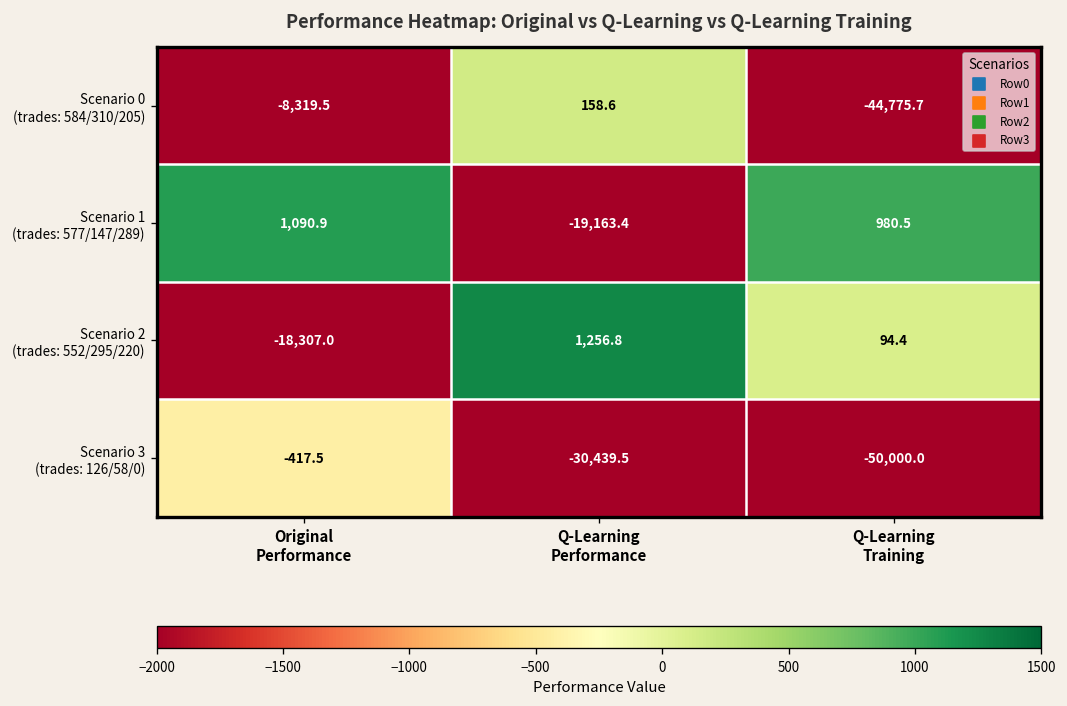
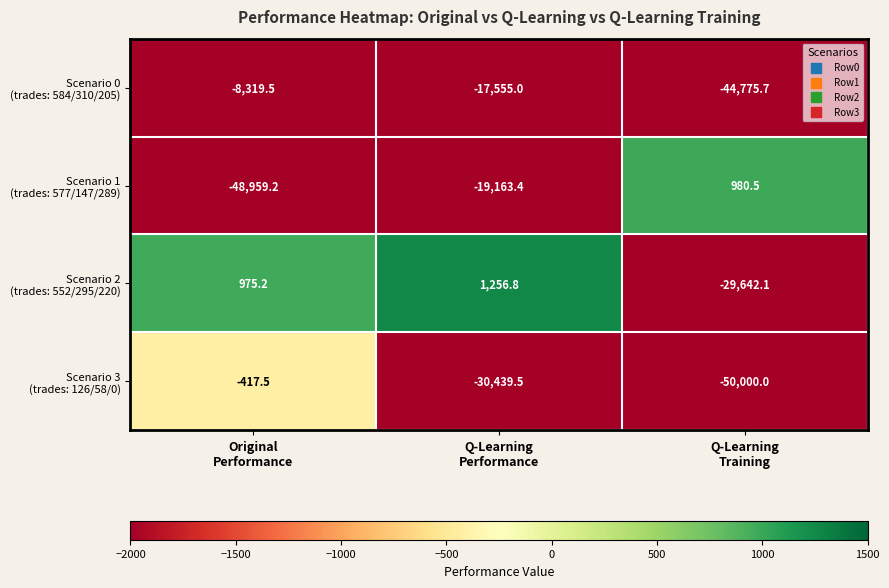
  {
    "Scenario 0 (trades: 584/310/205)": {
      "Original Performance": "-8,319.5",
-     "Q-Learning Performance": "158.6",
+     "Q-Learning Performance": "-17,555.0",
      "Q-Learning Training": "-44,775.7"
    },
    "Scenario 1 (trades: 577/147/289)": {
-     "Original Performance": "1,090.9",
+     "Original Performance": "-48,959.2",
      "Q-Learning Performance": "-19,163.4",
      "Q-Learning Training": "980.5"
    },
    "Scenario 2 (trades: 552/295/220)": {
-     "Original Performance": "-18,307.0",
+     "Original Performance": "975.2",
      "Q-Learning Performance": "1,256.8",
-     "Q-Learning Training": "94.4"
+     "Q-Learning Training": "-29,642.1"
    },
    "Scenario 3 (trades: 126/58/0)": {
      "Original Performance": "-417.5",
      "Q-Learning Performance": "-30,439.5",
      "Q-Learning Training": "-50,000.0"
    }
  }
